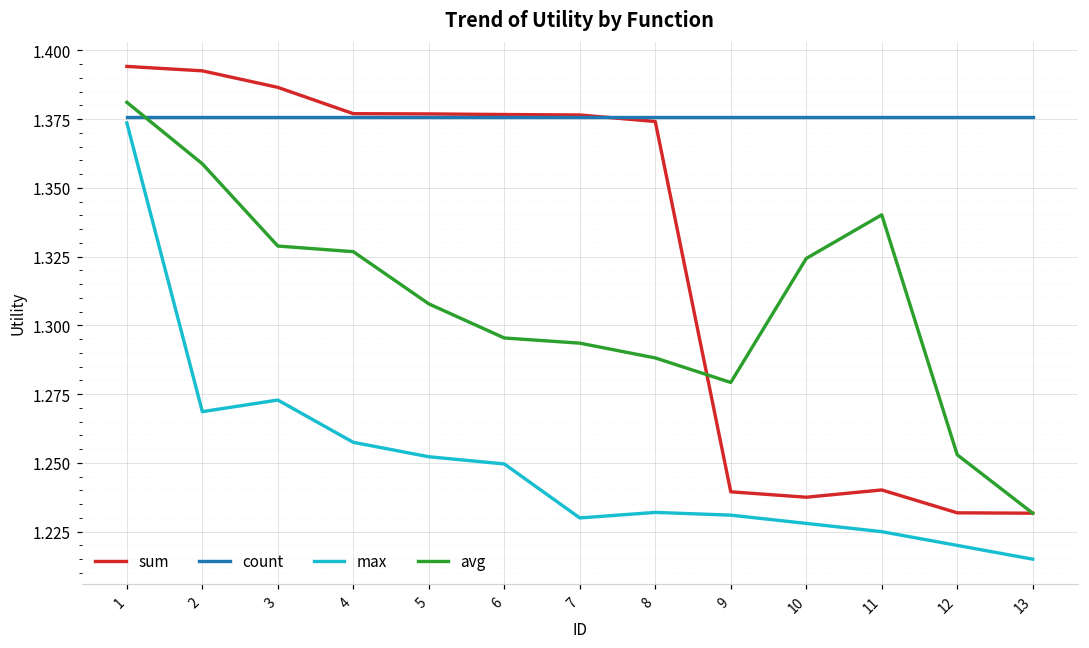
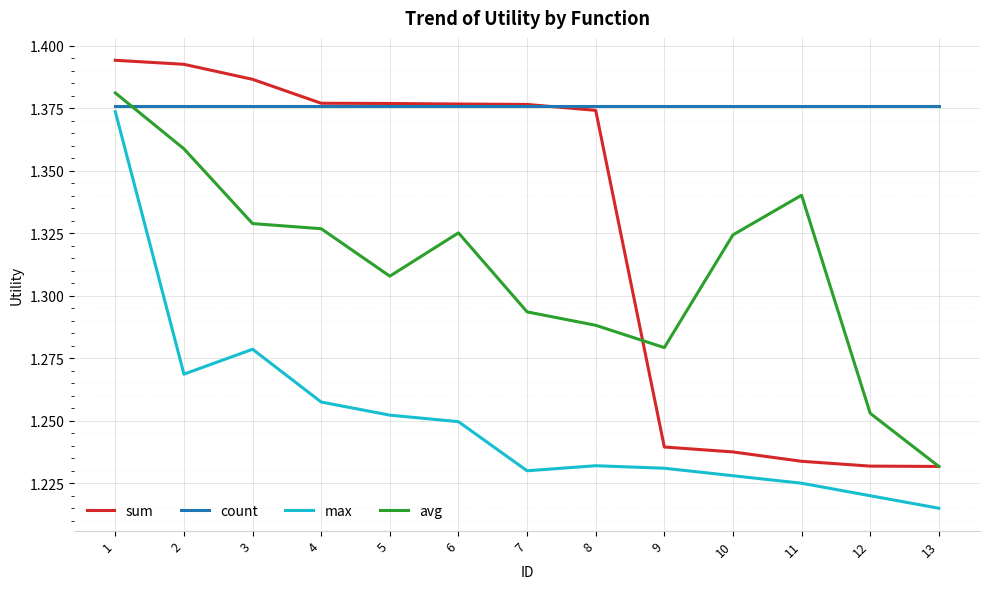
  {
    "sum": {
      "1": 1.394,
      "2": 1.393,
      "3": 1.387,
      "4": 1.377,
      "5": 1.377,
      "8": 1.374,
      "9": 1.239,
      "10": 1.238,
-     "11": 1.240,
+     "11": 1.234,
      "12": 1.232
    },
    "count": {
      "1": 1.376,
      "2": 1.376,
      "3": 1.376,
      "4": 1.376,
      "5": 1.376,
      "8": 1.376,
      "9": 1.376,
      "10": 1.376,
      "11": 1.376,
      "12": 1.376,
      "13": 1.376
    },
    "max": {
      "1": 1.374,
      "2": 1.269,
-     "3": 1.273,
+     "3": 1.279,
      "4": 1.257,
      "5": 1.252,
      "6": 1.250,
      "7": 1.230,
      "8": 1.232,
      "9": 1.231,
      "10": 1.228,
      "11": 1.225,
      "12": 1.220,
      "13": 1.215
    },
    "avg": {
      "1": 1.381,
      "2": 1.359,
      "3": 1.329,
      "4": 1.327,
      "5": 1.308,
-     "6": 1.295,
+     "6": 1.325,
      "7": 1.294,
      "8": 1.288,
      "9": 1.279,
      "10": 1.324,
      "11": 1.340,
      "12": 1.253
    }
  }
